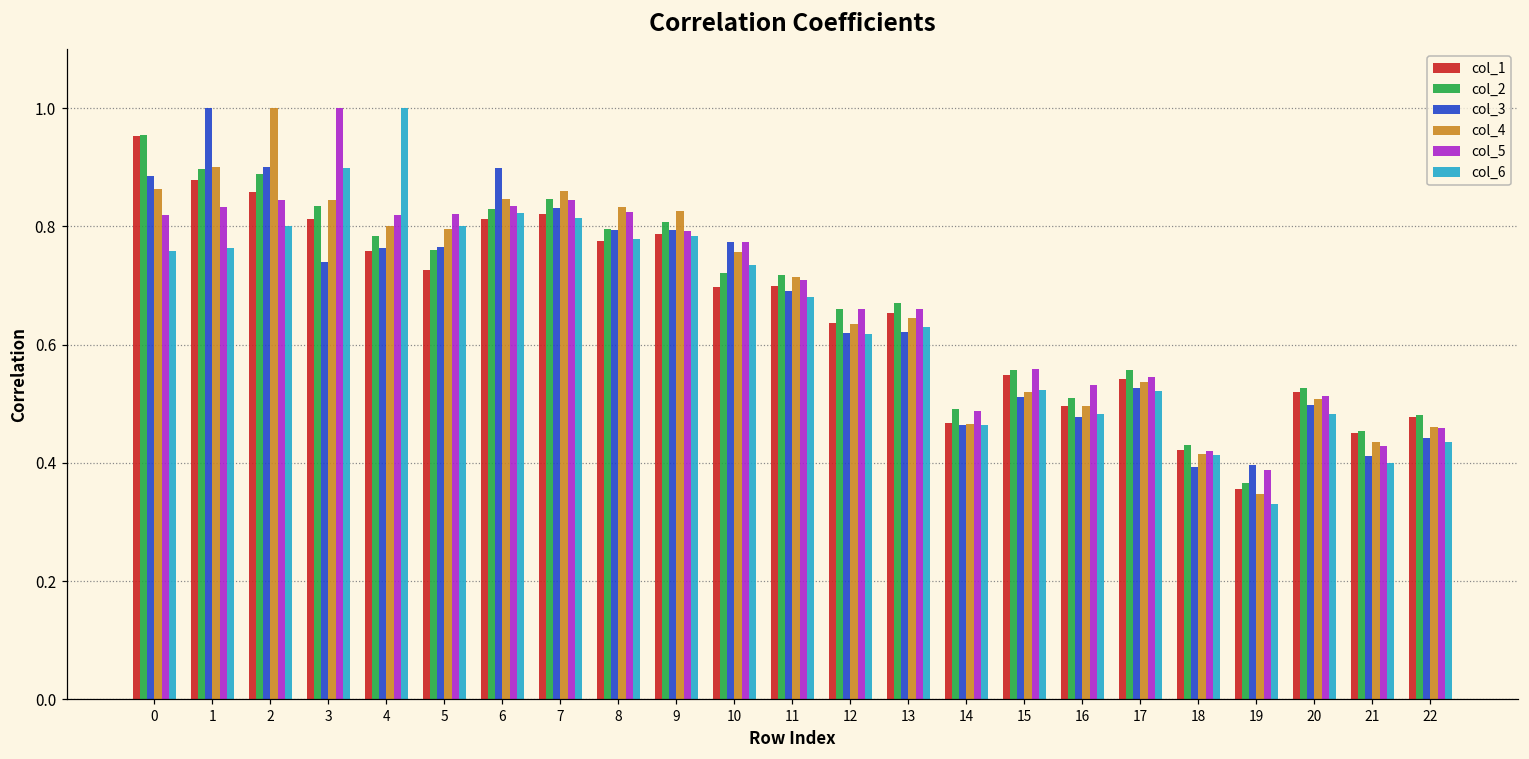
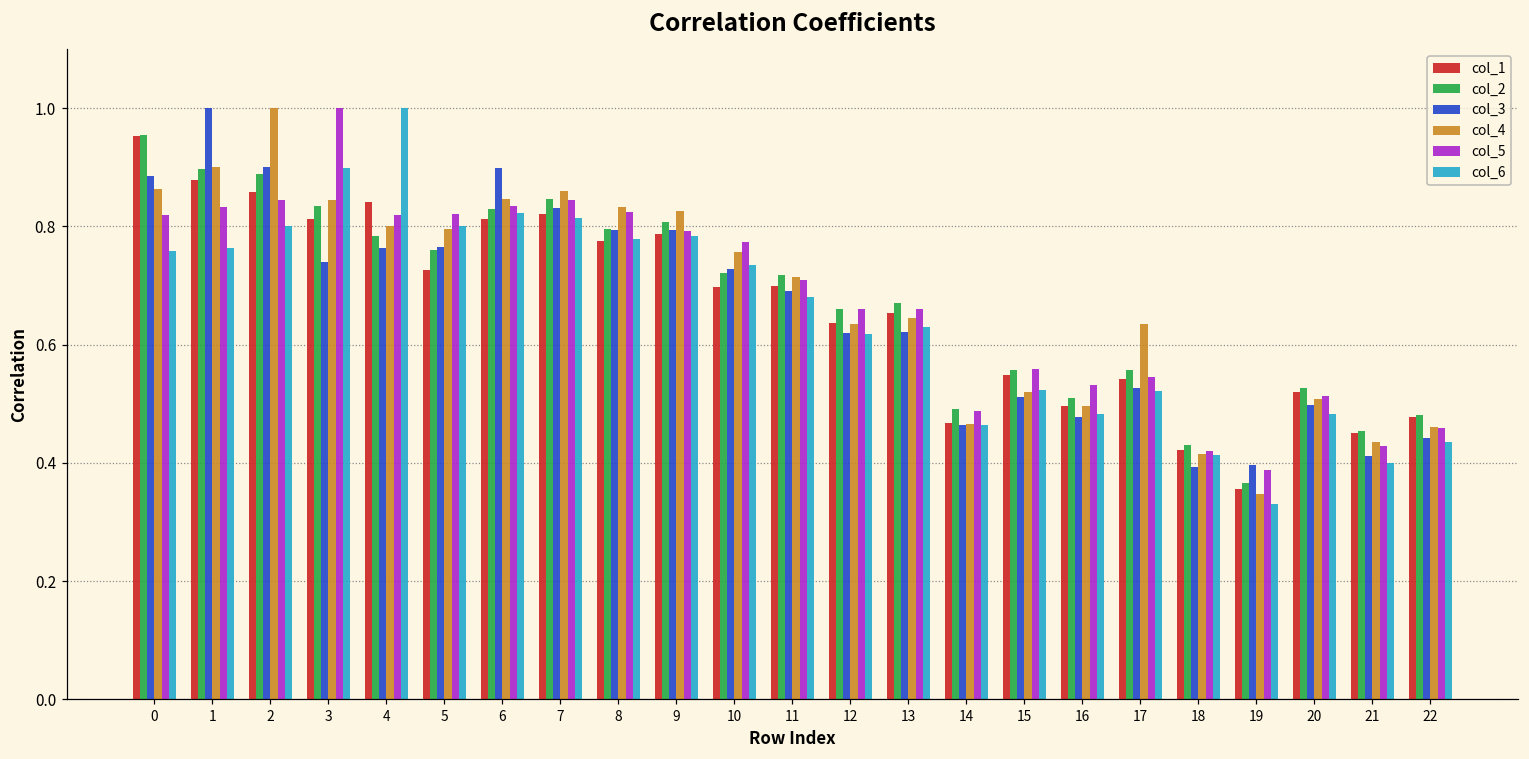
  {
    "col_1": {
      "0": 0.95,
      "1": 0.88,
      "2": 0.86,
      "3": 0.81,
-     "4": 0.76,
+     "4": 0.84,
      "5": 0.73,
      "6": 0.81,
      "7": 0.82,
      "8": 0.78,
      "9": 0.79,
      "10": 0.70,
      "11": 0.70,
      "12": 0.64,
      "13": 0.65,
      "14": 0.47,
      "15": 0.55,
      "16": 0.50,
      "17": 0.54,
      "18": 0.42,
      "19": 0.36,
      "20": 0.52,
      "21": 0.45,
      "22": 0.48
    },
    "col_2": {
      "0": 0.96,
      "1": 0.90,
      "2": 0.89,
      "3": 0.84,
      "4": 0.78,
      "5": 0.76,
      "6": 0.83,
      "7": 0.85,
      "8": 0.80,
      "9": 0.81,
      "10": 0.72,
      "11": 0.72,
      "12": 0.66,
      "13": 0.67,
      "14": 0.49,
      "15": 0.56,
      "16": 0.51,
      "17": 0.56,
      "18": 0.43,
      "19": 0.37,
      "20": 0.53,
      "21": 0.45,
      "22": 0.48
    },
    "col_3": {
      "0": 0.89,
      "1": 1.00,
      "2": 0.90,
      "3": 0.74,
      "4": 0.76,
      "5": 0.77,
      "6": 0.90,
      "7": 0.83,
      "8": 0.79,
      "9": 0.79,
-     "10": 0.77,
+     "10": 0.73,
      "11": 0.69,
      "12": 0.62,
      "13": 0.62,
      "14": 0.46,
      "15": 0.51,
      "16": 0.48,
      "17": 0.53,
      "18": 0.39,
      "19": 0.40,
      "20": 0.50,
      "21": 0.41,
      "22": 0.44
    },
    "col_4": {
      "0": 0.86,
      "1": 0.90,
      "2": 1.00,
      "3": 0.84,
      "4": 0.80,
      "5": 0.80,
      "6": 0.85,
      "7": 0.86,
      "8": 0.83,
      "9": 0.83,
      "10": 0.76,
      "11": 0.71,
      "12": 0.63,
      "13": 0.64,
      "14": 0.46,
      "15": 0.52,
      "16": 0.50,
-     "17": 0.54,
+     "17": 0.64,
      "18": 0.41,
      "19": 0.35,
      "20": 0.51,
      "21": 0.44,
      "22": 0.46
    },
    "col_5": {
      "0": 0.82,
      "1": 0.83,
      "2": 0.84,
      "3": 1.00,
      "4": 0.82,
      "5": 0.82,
      "6": 0.83,
      "7": 0.85,
      "8": 0.83,
      "9": 0.79,
      "10": 0.77,
      "11": 0.71,
      "12": 0.66,
      "13": 0.66,
      "14": 0.49,
      "15": 0.56,
      "16": 0.53,
      "17": 0.55,
      "18": 0.42,
      "19": 0.39,
      "20": 0.51,
      "21": 0.43,
      "22": 0.46
    },
    "col_6": {
      "0": 0.76,
      "1": 0.76,
      "2": 0.80,
      "3": 0.90,
      "4": 1.00,
      "5": 0.80,
      "6": 0.82,
      "7": 0.82,
      "8": 0.78,
      "9": 0.78,
      "10": 0.74,
      "11": 0.68,
      "12": 0.62,
      "13": 0.63,
      "14": 0.46,
      "15": 0.52,
      "16": 0.48,
      "17": 0.52,
      "18": 0.41,
      "19": 0.33,
      "20": 0.48,
      "21": 0.40,
      "22": 0.44
    }
  }
